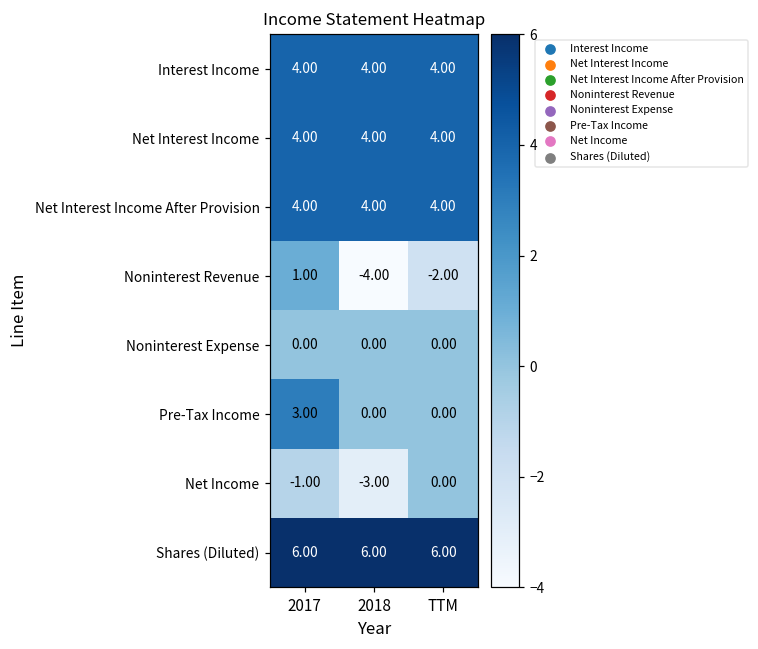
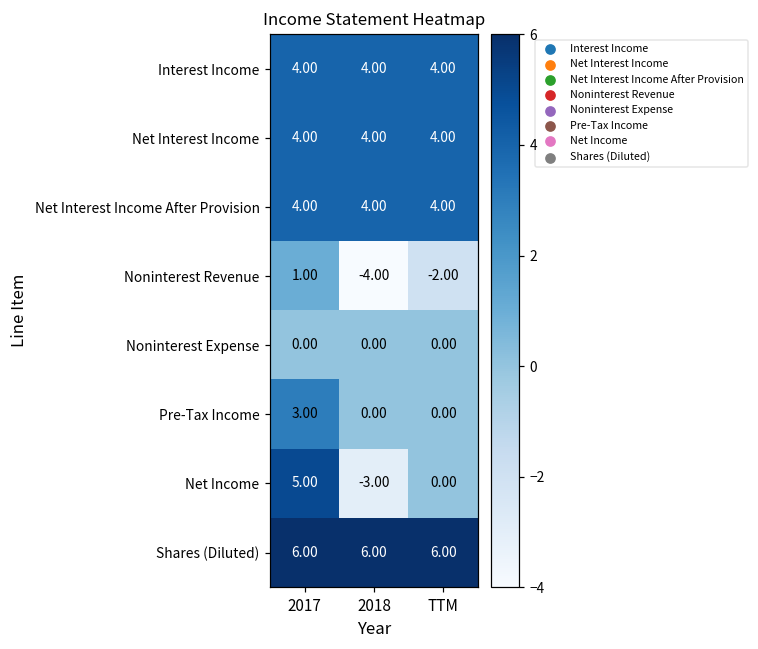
  {
    "Interest Income": {
      "2017": 4.00,
      "2018": 4.00,
      "TTM": 4.00
    },
    "Net Interest Income": {
      "2017": 4.00,
      "2018": 4.00,
      "TTM": 4.00
    },
    "Net Interest Income After Provision": {
      "2017": 4.00,
      "2018": 4.00,
      "TTM": 4.00
    },
    "Noninterest Revenue": {
      "2017": 1.00,
      "2018": -4.00,
      "TTM": -2.00
    },
    "Noninterest Expense": {
      "2017": 0.00,
      "2018": 0.00,
      "TTM": 0.00
    },
    "Pre-Tax Income": {
      "2017": 3.00,
      "2018": 0.00,
      "TTM": 0.00
    },
    "Net Income": {
-     "2017": -1.00,
+     "2017": 5.00,
      "2018": -3.00,
      "TTM": 0.00
    },
    "Shares (Diluted)": {
      "2017": 6.00,
      "2018": 6.00,
      "TTM": 6.00
    }
  }
